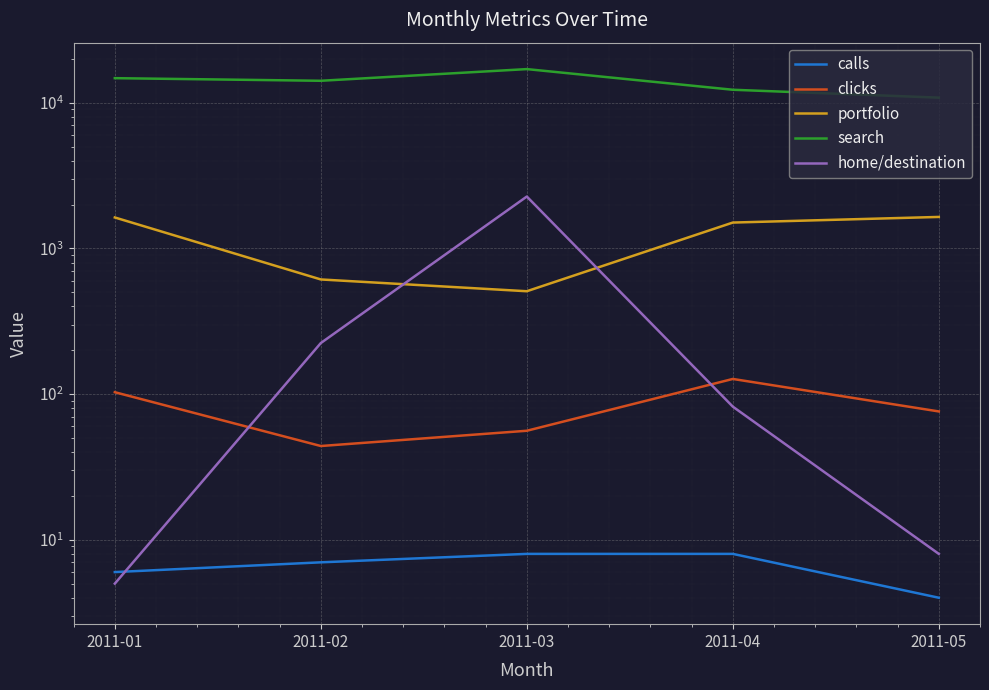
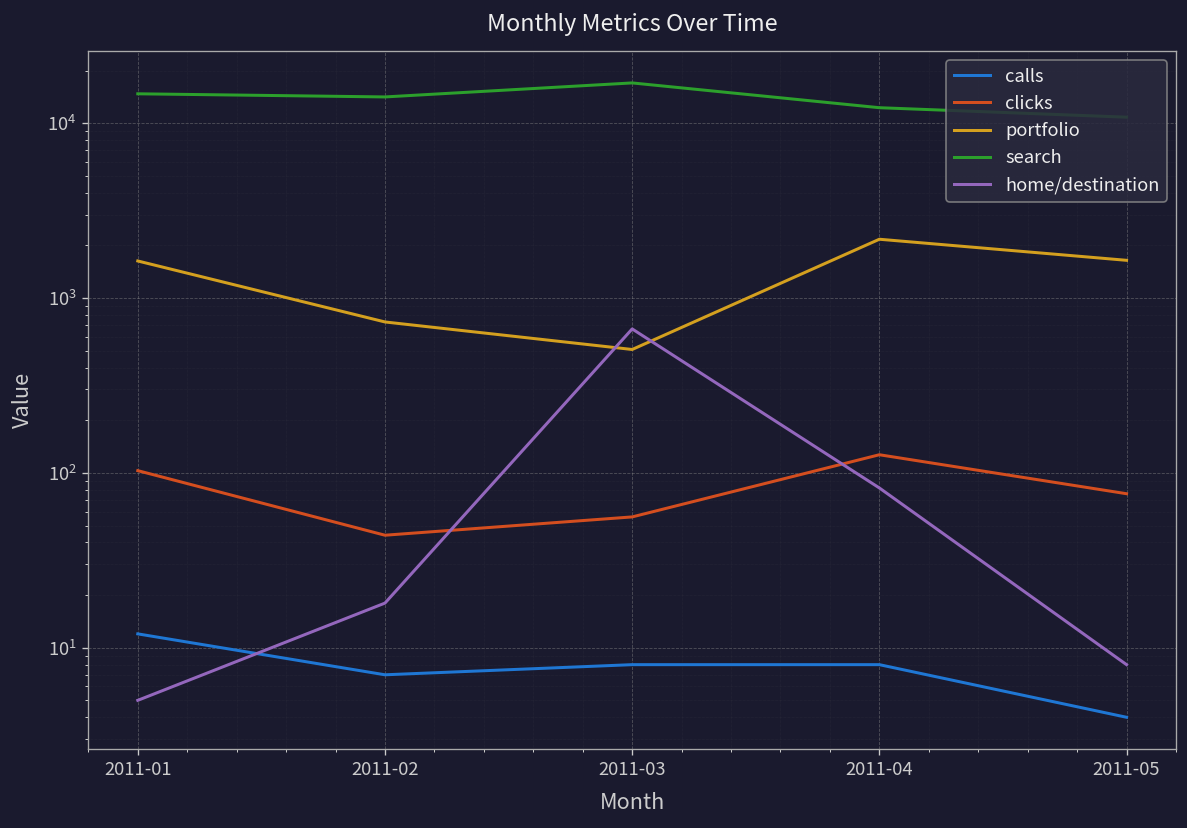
  {
    "calls": {
-     "2011-01": 6,
+     "2011-01": 12,
      "2011-02": 7,
      "2011-03": 8,
      "2011-04": 8,
      "2011-05": 4
    },
    "clicks": {
      "2011-01": 100,
      "2011-02": 44,
      "2011-03": 56,
      "2011-04": 130,
      "2011-05": 80
    },
    "portfolio": {
      "2011-01": 1600,
-     "2011-02": 610,
+     "2011-02": 700,
      "2011-03": 510,
-     "2011-04": 1500,
+     "2011-04": 2200,
      "2011-05": 1600
    },
    "search": {
      "2011-01": 15000,
      "2011-02": 14000,
      "2011-03": 17000,
      "2011-04": 12000
    },
    "home/destination": {
      "2011-01": 5,
-     "2011-02": 220,
-     "2011-03": 2300,
+     "2011-02": 18,
+     "2011-03": 700,
      "2011-04": 80,
      "2011-05": 8
    }
  }
